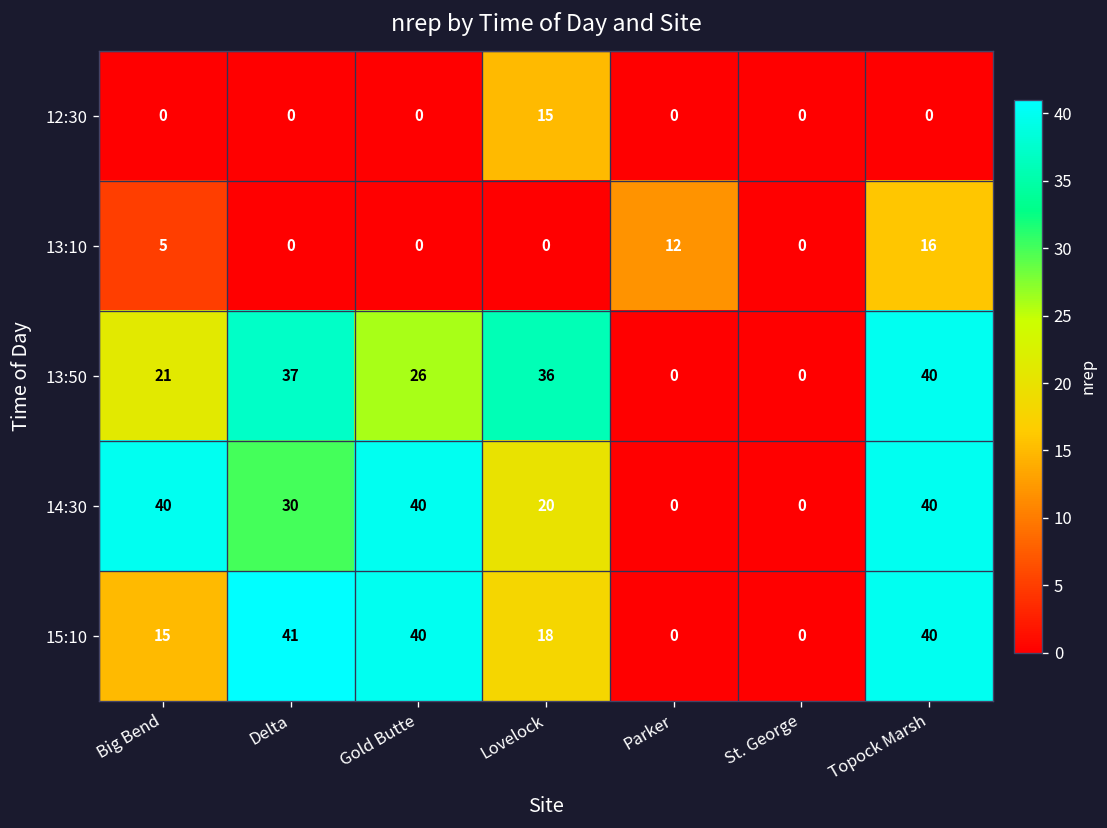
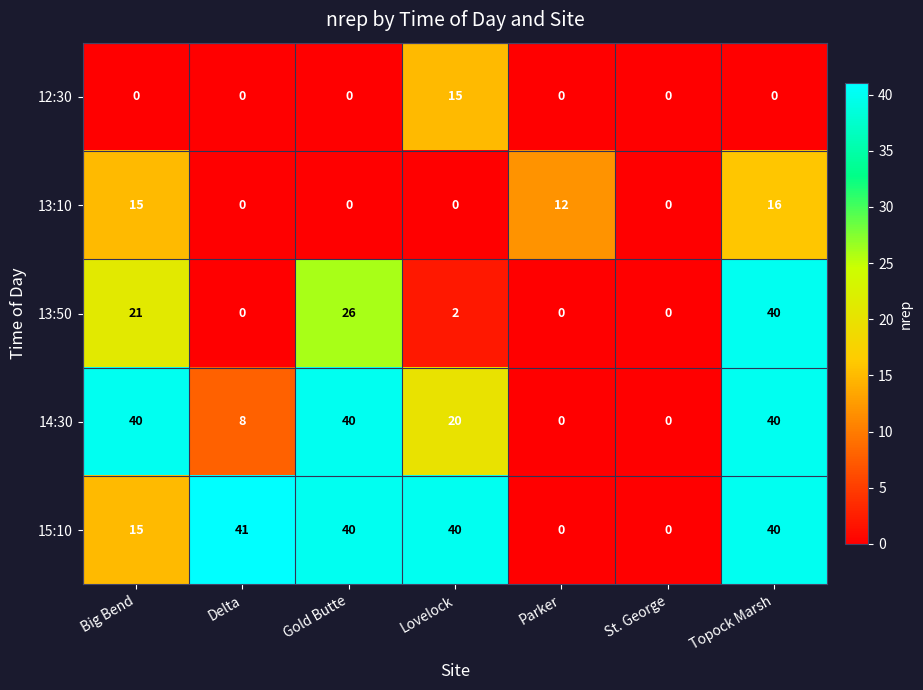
  {
    "12:30": {
      "Big Bend": 0,
      "Delta": 0,
      "Gold Butte": 0,
      "Lovelock": 15,
      "Parker": 0,
      "St. George": 0,
      "Topock Marsh": 0
    },
    "13:10": {
-     "Big Bend": 5,
+     "Big Bend": 15,
      "Delta": 0,
      "Gold Butte": 0,
      "Lovelock": 0,
      "Parker": 12,
      "St. George": 0,
      "Topock Marsh": 16
    },
    "13:50": {
      "Big Bend": 21,
-     "Delta": 37,
+     "Delta": 0,
      "Gold Butte": 26,
-     "Lovelock": 36,
+     "Lovelock": 2,
      "Parker": 0,
      "St. George": 0,
      "Topock Marsh": 40
    },
    "14:30": {
      "Big Bend": 40,
-     "Delta": 30,
+     "Delta": 8,
      "Gold Butte": 40,
      "Lovelock": 20,
      "Parker": 0,
      "St. George": 0,
      "Topock Marsh": 40
    },
    "15:10": {
      "Big Bend": 15,
      "Delta": 41,
      "Gold Butte": 40,
-     "Lovelock": 18,
+     "Lovelock": 40,
      "Parker": 0,
      "St. George": 0,
      "Topock Marsh": 40
    }
  }
